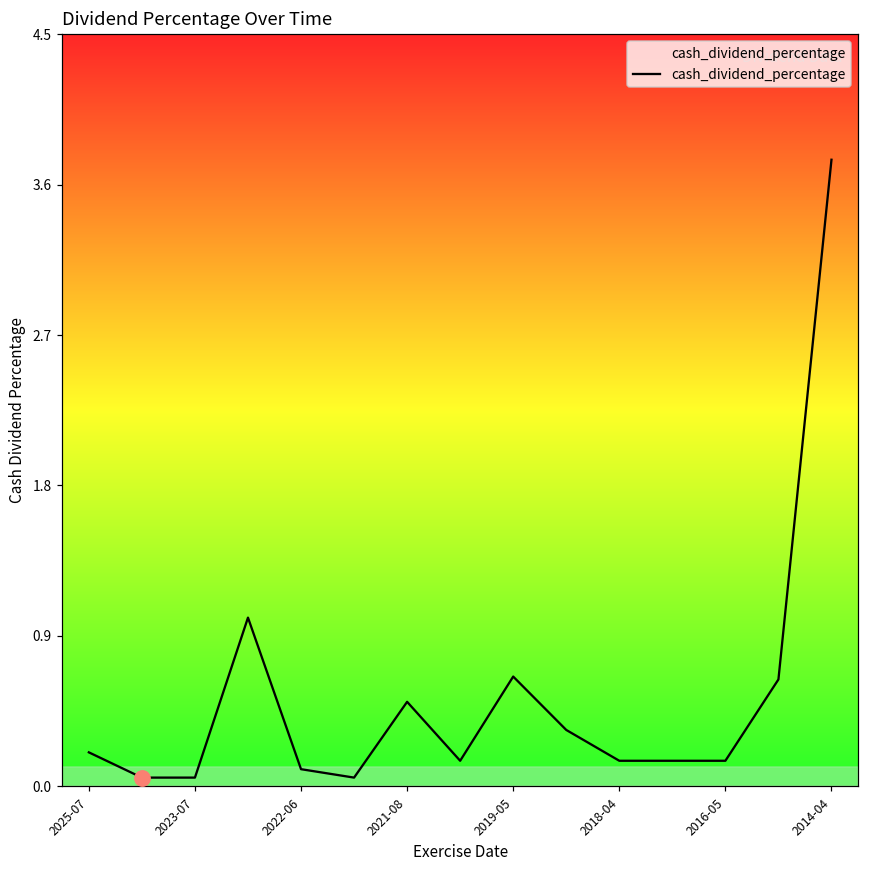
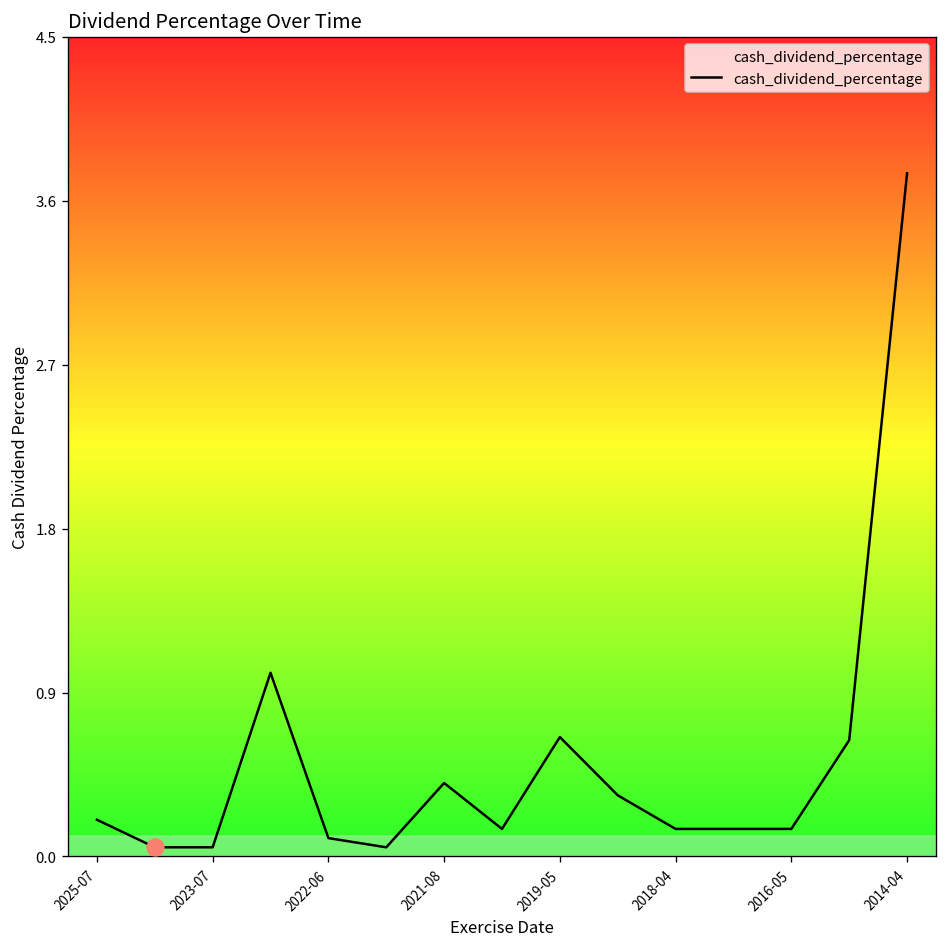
  {
    "cash_dividend_percentage": {
      "2025-07": 0.2,
-     "2021-08": 0.5,
+     "2021-08": 0.4,
      "2019-05": 0.65,
      "2018-04": 0.15,
      "2016-05": 0.15,
      "2014-04": 3.72
    }
  }
